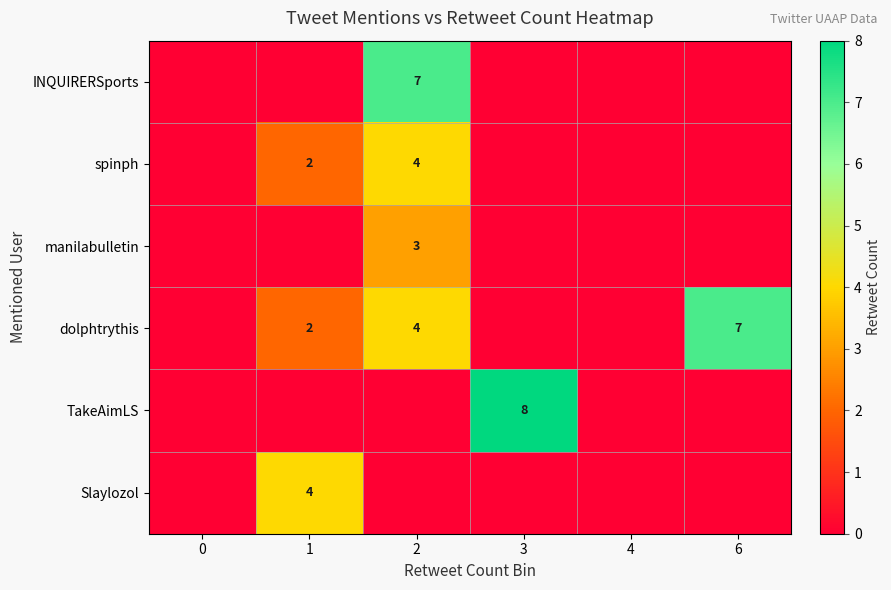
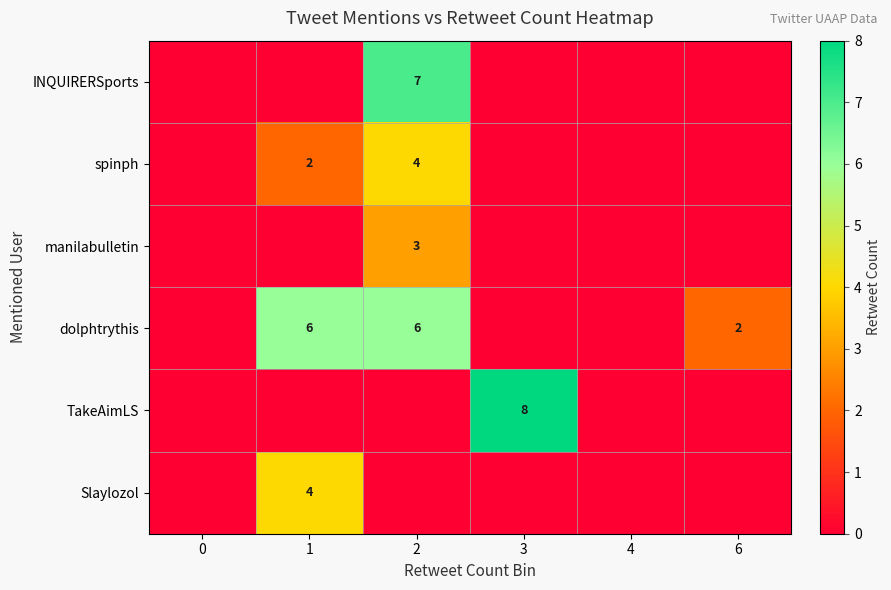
  {
    "INQUIRERSports": {
      "2": 7
    },
    "spinph": {
      "1": 2,
      "2": 4
    },
    "manilabulletin": {
      "2": 3
    },
    "dolphtrythis": {
-     "1": 2,
-     "2": 4,
-     "6": 7
+     "1": 6,
+     "2": 6,
+     "6": 2
    },
    "TakeAimLS": {
      "3": 8
    },
    "Slaylozol": {
      "1": 4
    }
  }
